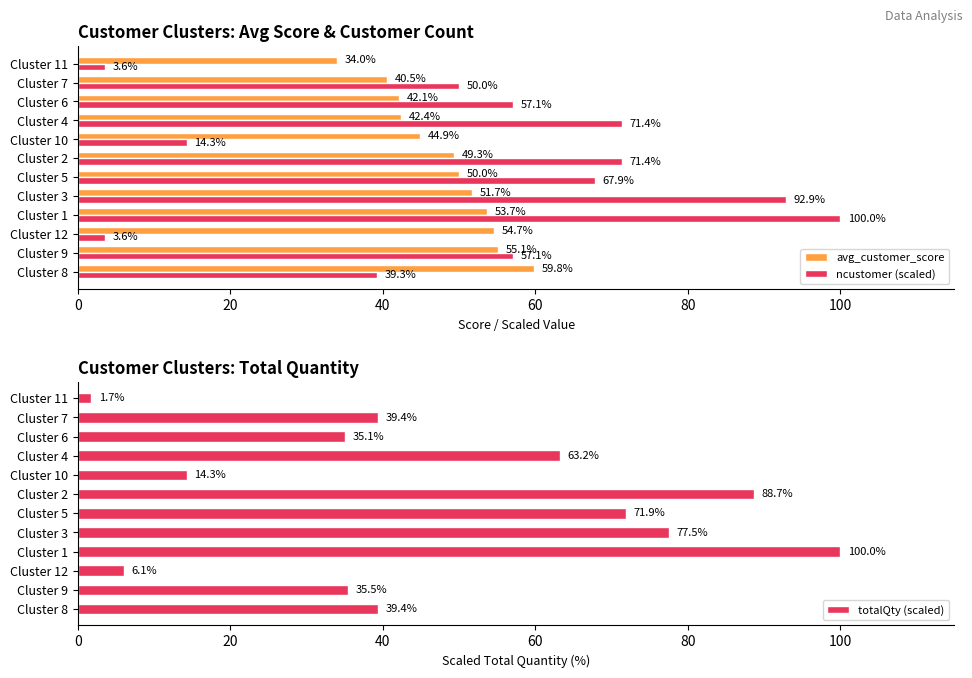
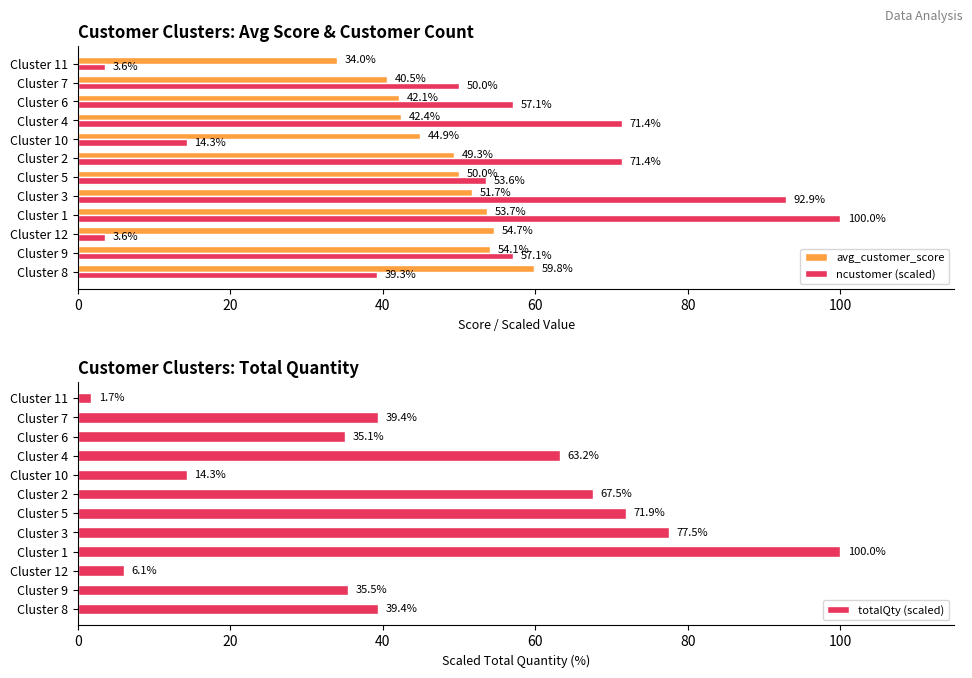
  {
    "Customer Clusters: Avg Score & Customer Count": {
      "avg_customer_score": {
        "Cluster 11": "34.0%",
        "Cluster 7": "40.5%",
        "Cluster 6": "42.1%",
        "Cluster 4": "42.4%",
        "Cluster 10": "44.9%",
        "Cluster 2": "49.3%",
        "Cluster 5": "50.0%",
        "Cluster 3": "51.7%",
        "Cluster 1": "53.7%",
        "Cluster 12": "54.7%",
-       "Cluster 9": "55.1%",
+       "Cluster 9": "54.1%",
        "Cluster 8": "59.8%"
      },
      "ncustomer (scaled)": {
        "Cluster 11": "3.6%",
        "Cluster 7": "50.0%",
        "Cluster 6": "57.1%",
        "Cluster 4": "71.4%",
        "Cluster 10": "14.3%",
        "Cluster 2": "71.4%",
-       "Cluster 5": "67.9%",
+       "Cluster 5": "53.6%",
        "Cluster 3": "92.9%",
        "Cluster 1": "100.0%",
        "Cluster 12": "3.6%",
        "Cluster 9": "57.1%",
        "Cluster 8": "39.3%"
      }
    },
    "Customer Clusters: Total Quantity": {
      "Cluster 11": "1.7%",
      "Cluster 7": "39.4%",
      "Cluster 6": "35.1%",
      "Cluster 4": "63.2%",
      "Cluster 10": "14.3%",
-     "Cluster 2": "88.7%",
+     "Cluster 2": "67.5%",
      "Cluster 5": "71.9%",
      "Cluster 3": "77.5%",
      "Cluster 1": "100.0%",
      "Cluster 12": "6.1%",
      "Cluster 9": "35.5%",
      "Cluster 8": "39.4%"
    }
  }
